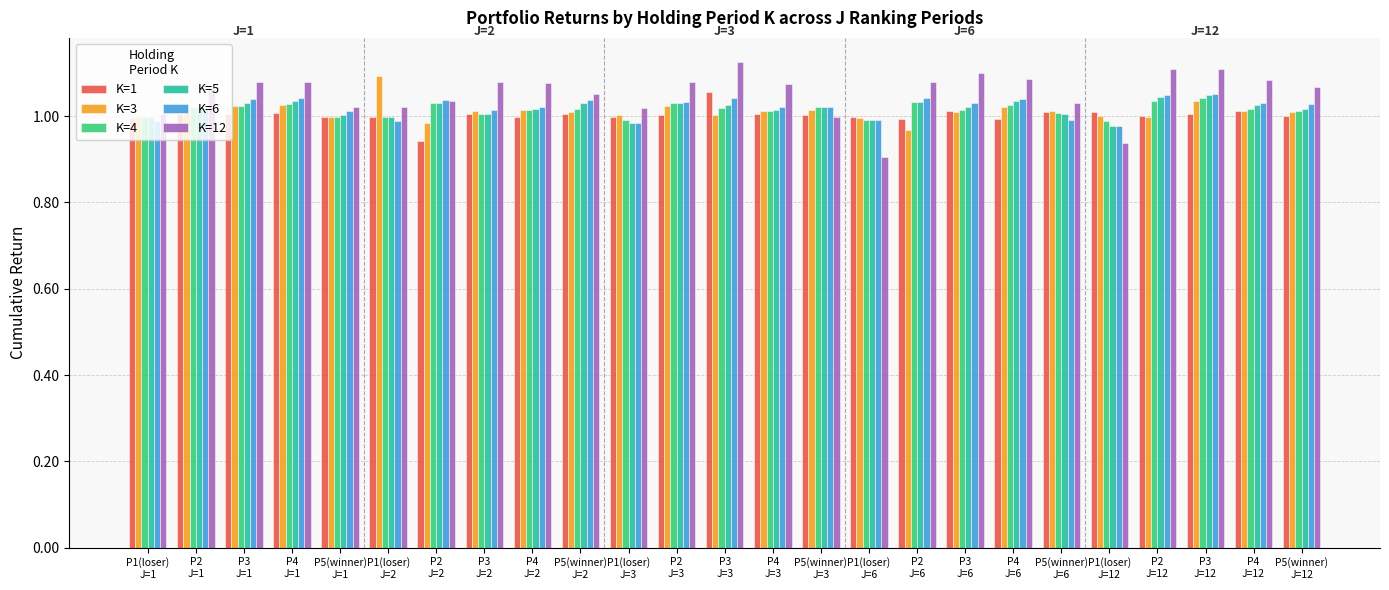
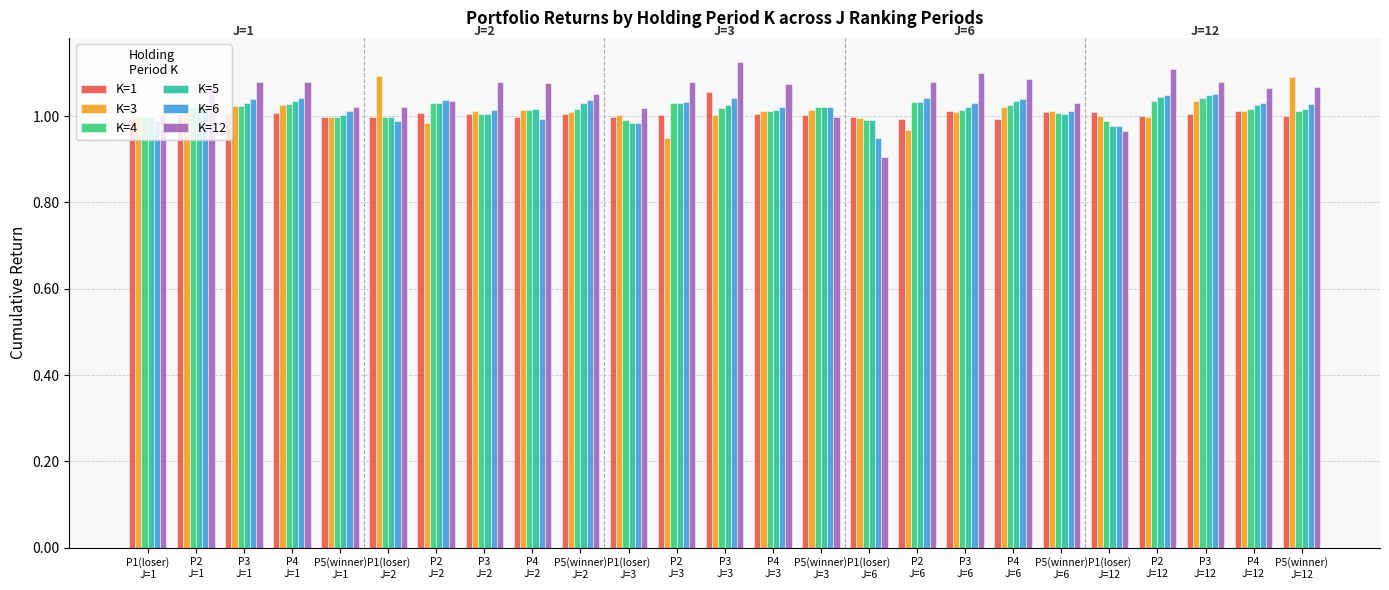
  {
    "K=1": {
      "P4 J=1": 1.01,
      "P5(winner) J=1": 1.00,
      "P1(loser) J=2": 1.00,
-     "P2 J=2": 0.94,
+     "P2 J=2": 1.01,
      "P3 J=2": 1.01,
      "P4 J=2": 1.00,
      "P5(winner) J=2": 1.00,
      "P1(loser) J=3": 1.00,
      "P2 J=3": 1.00,
      "P3 J=3": 1.06,
      "P4 J=3": 1.01,
      "P5(winner) J=3": 1.00,
      "P1(loser) J=6": 1.00,
      "P2 J=6": 0.99,
      "P3 J=6": 1.01,
      "P4 J=6": 0.99,
      "P5(winner) J=6": 1.01,
      "P1(loser) J=12": 1.01,
      "P2 J=12": 1.00,
      "P3 J=12": 1.01,
      "P4 J=12": 1.01,
      "P5(winner) J=12": 1.00
    },
    "K=3": {
      "P3 J=1": 1.02,
      "P4 J=1": 1.03,
      "P5(winner) J=1": 1.00,
      "P1(loser) J=2": 1.09,
      "P2 J=2": 0.98,
      "P3 J=2": 1.01,
      "P4 J=2": 1.01,
      "P5(winner) J=2": 1.01,
      "P1(loser) J=3": 1.00,
-     "P2 J=3": 1.02,
+     "P2 J=3": 0.95,
      "P3 J=3": 1.00,
      "P4 J=3": 1.01,
      "P5(winner) J=3": 1.01,
      "P1(loser) J=6": 1.00,
      "P2 J=6": 0.97,
      "P3 J=6": 1.01,
      "P4 J=6": 1.02,
      "P5(winner) J=6": 1.01,
      "P1(loser) J=12": 1.00,
      "P2 J=12": 1.00,
      "P3 J=12": 1.03,
      "P4 J=12": 1.01,
-     "P5(winner) J=12": 1.01
+     "P5(winner) J=12": 1.09
    },
    "K=6": {
      "P3 J=1": 1.04,
      "P4 J=1": 1.04,
      "P5(winner) J=1": 1.01,
      "P1(loser) J=2": 0.99,
      "P2 J=2": 1.04,
      "P3 J=2": 1.01,
-     "P4 J=2": 1.02,
+     "P4 J=2": 0.99,
      "P5(winner) J=2": 1.04,
      "P1(loser) J=3": 0.98,
      "P2 J=3": 1.03,
      "P3 J=3": 1.04,
      "P4 J=3": 1.02,
      "P5(winner) J=3": 1.02,
-     "P1(loser) J=6": 0.99,
+     "P1(loser) J=6": 0.95,
      "P2 J=6": 1.04,
      "P3 J=6": 1.03,
      "P4 J=6": 1.04,
-     "P5(winner) J=6": 0.99,
+     "P5(winner) J=6": 1.01,
      "P1(loser) J=12": 0.98,
      "P2 J=12": 1.05,
      "P3 J=12": 1.05,
      "P4 J=12": 1.03,
      "P5(winner) J=12": 1.03
    },
    "K=12": {
      "P3 J=1": 1.08,
      "P4 J=1": 1.08,
      "P5(winner) J=1": 1.02,
      "P1(loser) J=2": 1.02,
      "P2 J=2": 1.04,
      "P3 J=2": 1.08,
      "P4 J=2": 1.08,
      "P5(winner) J=2": 1.05,
      "P1(loser) J=3": 1.02,
      "P2 J=3": 1.08,
      "P4 J=3": 1.08,
      "P5(winner) J=3": 1.00,
      "P1(loser) J=6": 0.91,
      "P2 J=6": 1.08,
      "P3 J=6": 1.10,
      "P4 J=6": 1.09,
      "P5(winner) J=6": 1.03,
-     "P1(loser) J=12": 0.94,
+     "P1(loser) J=12": 0.97,
      "P2 J=12": 1.11,
-     "P3 J=12": 1.11,
-     "P4 J=12": 1.08,
+     "P3 J=12": 1.08,
+     "P4 J=12": 1.07,
      "P5(winner) J=12": 1.07
    }
  }
